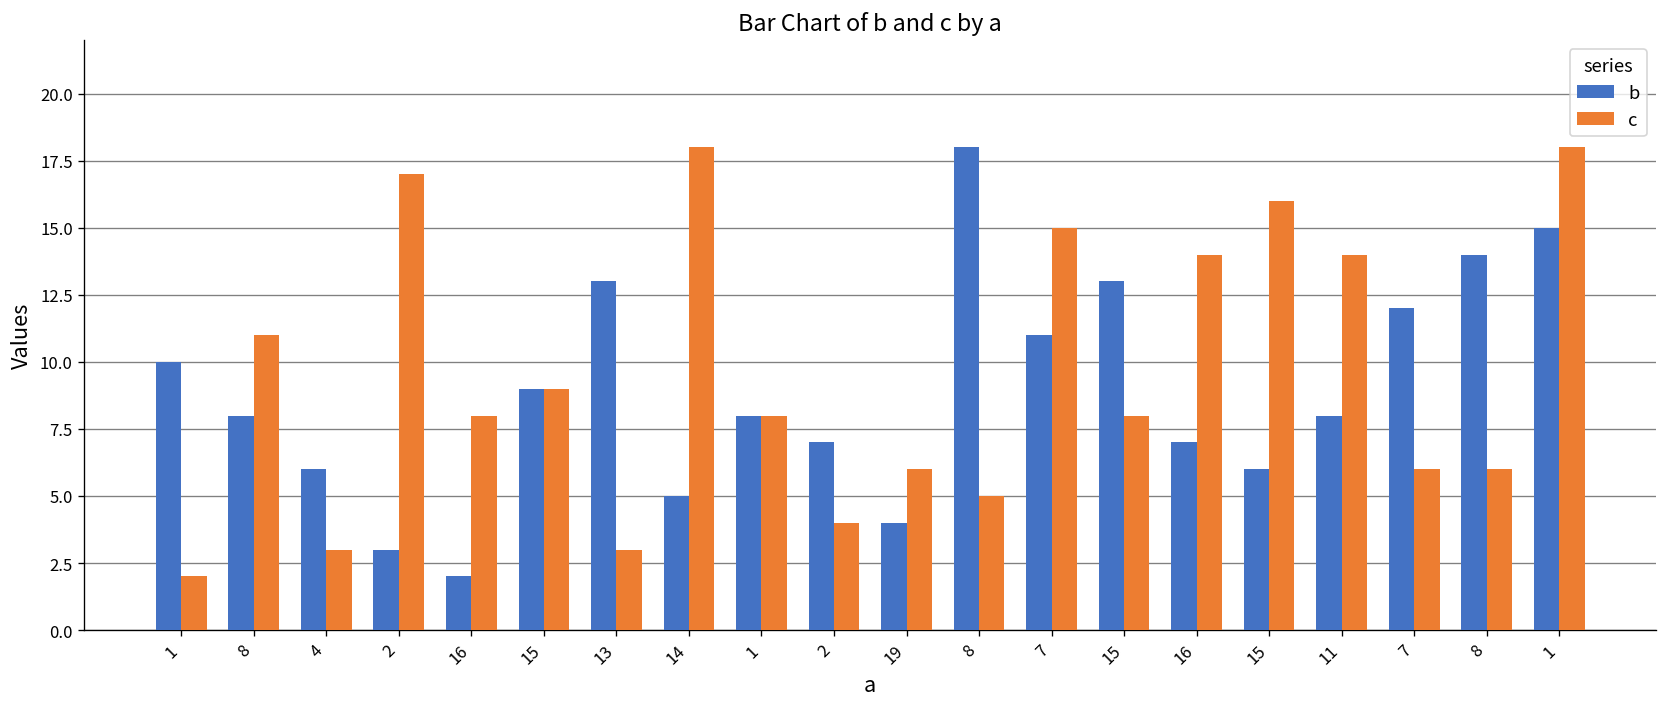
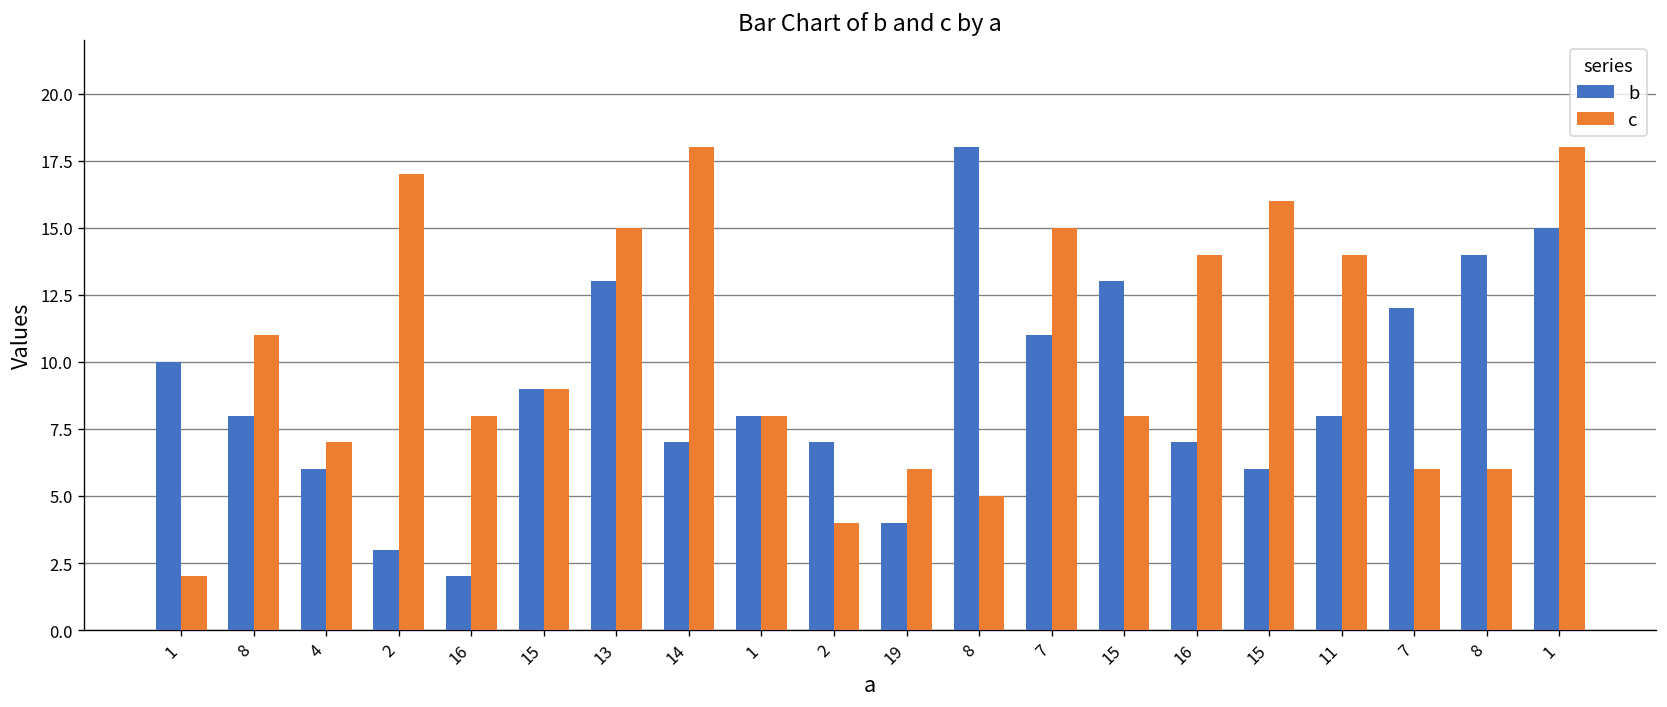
  {
    "b": {
      "4": 6,
      "13": 13,
-     "14": 5,
+     "14": 7,
      "19": 4,
      "11": 8
    },
    "c": {
-     "4": 3,
-     "13": 3,
+     "4": 7,
+     "13": 15,
      "14": 18,
      "19": 6,
      "11": 14
    }
  }
